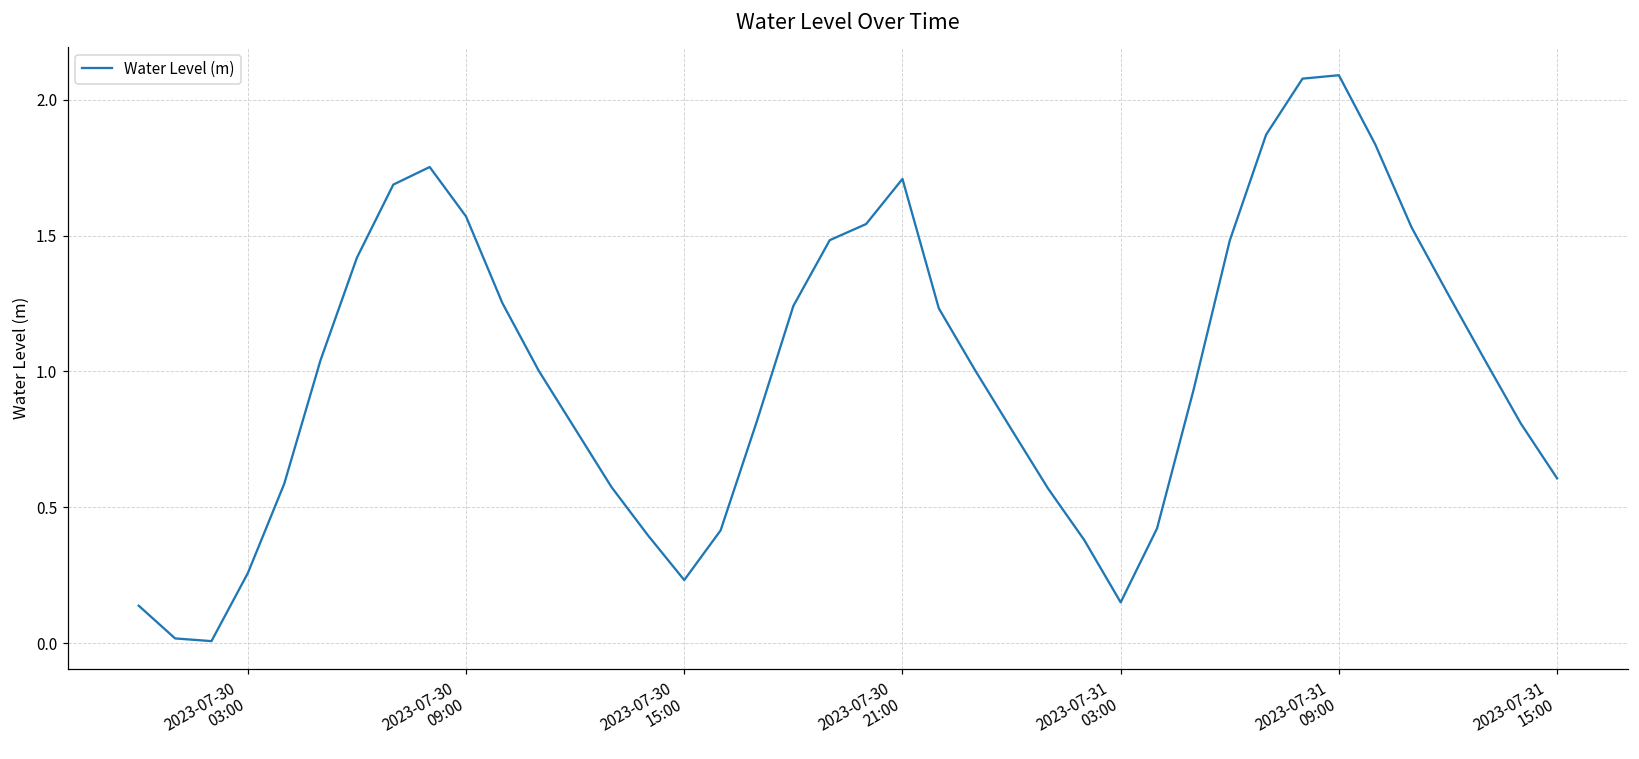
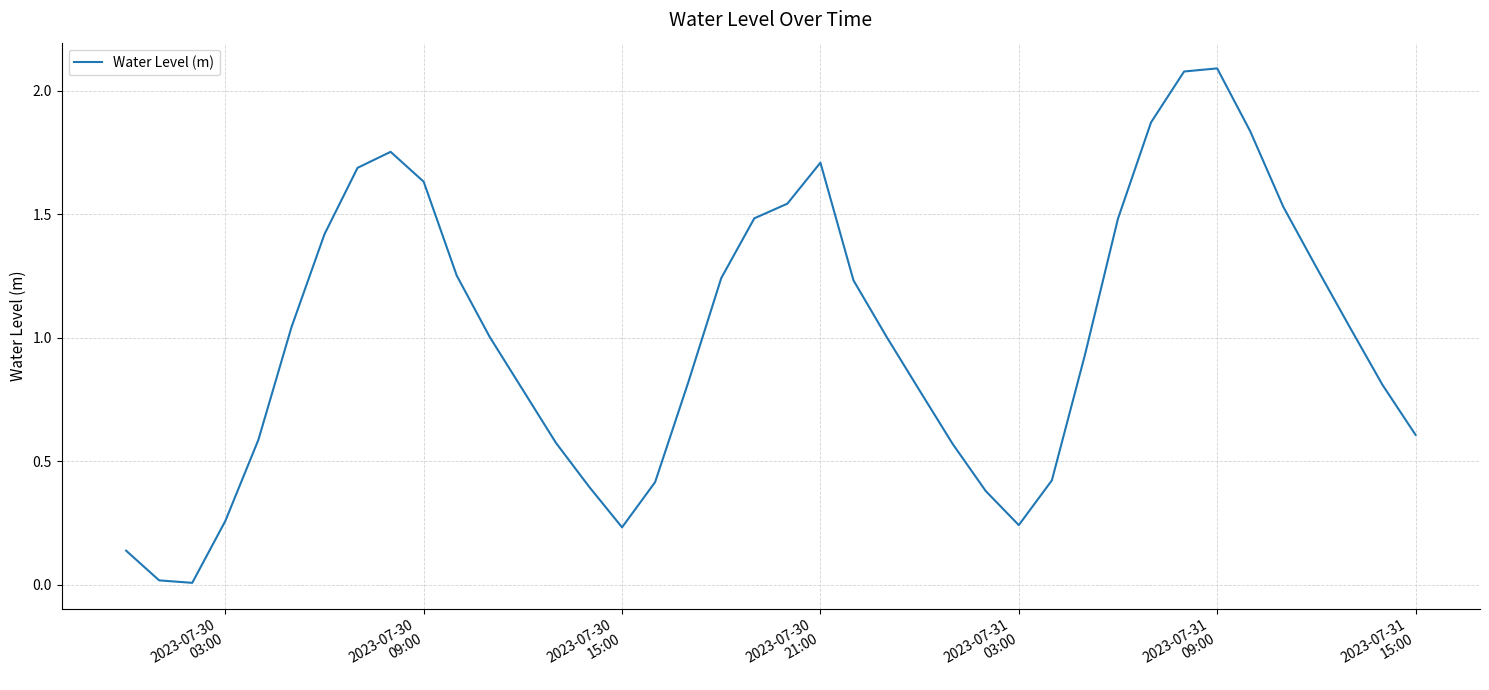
  {
    "2023-07-30 03:00": 0.26,
-   "2023-07-30 09:00": 1.57,
+   "2023-07-30 09:00": 1.63,
    "2023-07-30 15:00": 0.23,
    "2023-07-30 21:00": 1.71,
-   "2023-07-31 03:00": 0.15,
+   "2023-07-31 03:00": 0.24,
    "2023-07-31 09:00": 2.09,
    "2023-07-31 15:00": 0.61
  }
